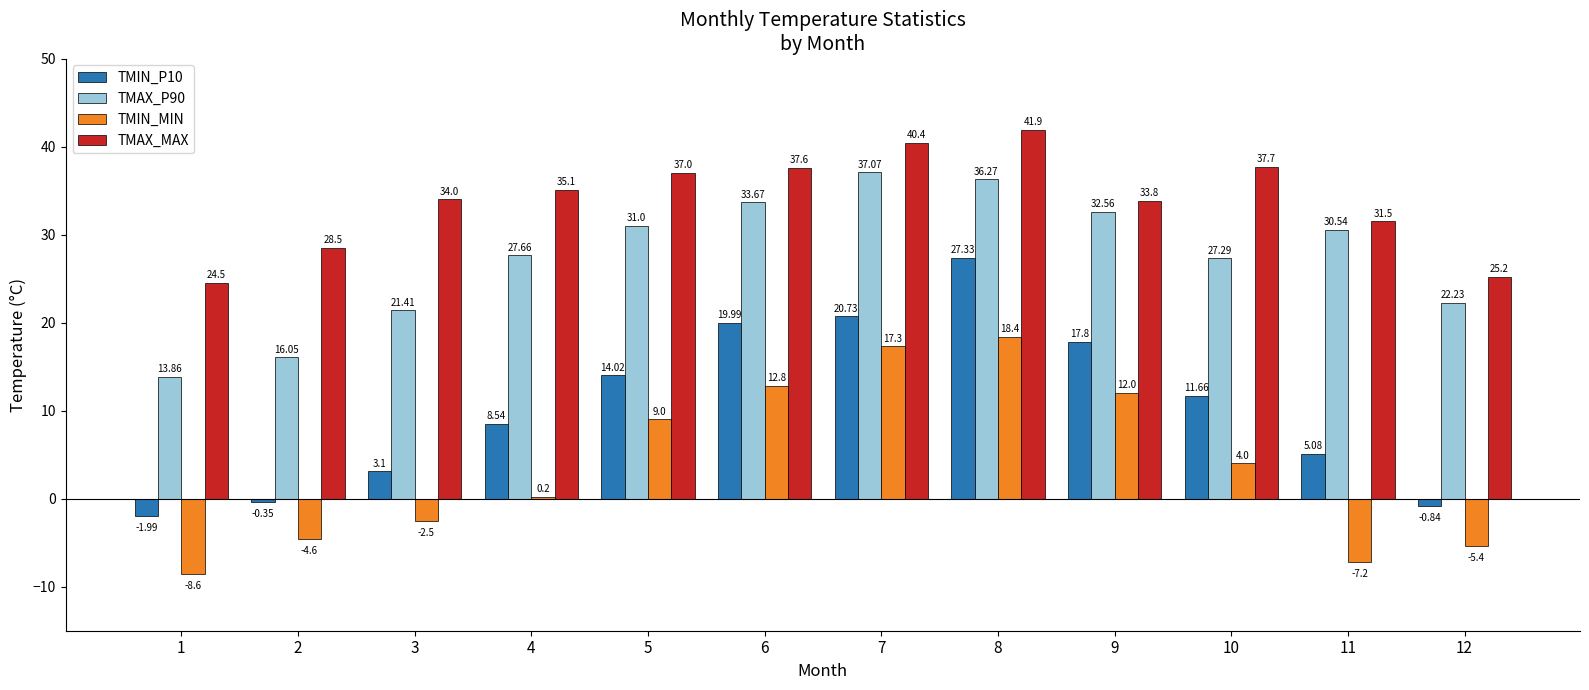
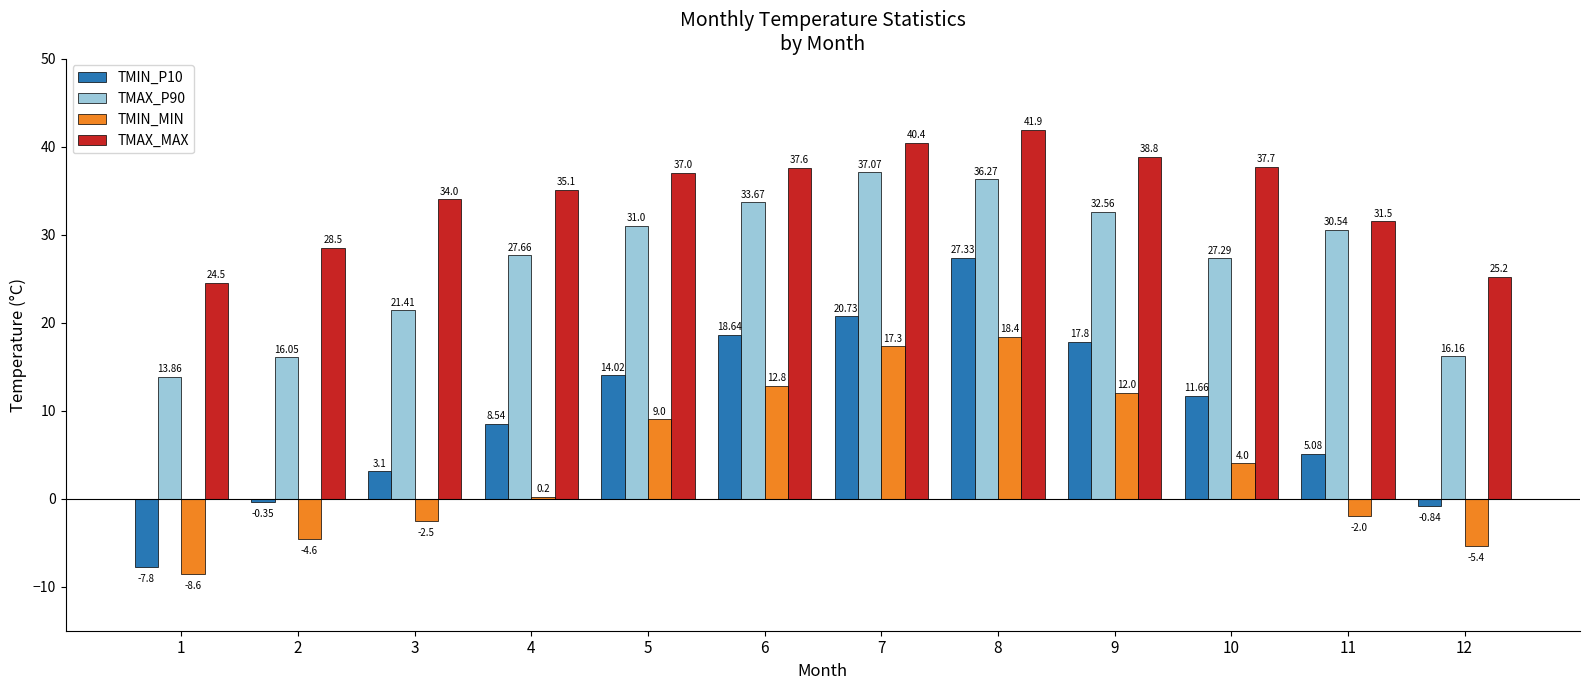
  {
    "TMIN_P10": {
-     "1": -1.99,
+     "1": -7.8,
      "2": -0.35,
      "3": 3.1,
      "4": 8.54,
      "5": 14.02,
-     "6": 19.99,
+     "6": 18.64,
      "7": 20.73,
      "8": 27.33,
      "9": 17.8,
      "10": 11.66,
      "11": 5.08,
      "12": -0.84
    },
    "TMAX_P90": {
      "1": 13.86,
      "2": 16.05,
      "3": 21.41,
      "4": 27.66,
      "5": 31.0,
      "6": 33.67,
      "7": 37.07,
      "8": 36.27,
      "9": 32.56,
      "10": 27.29,
      "11": 30.54,
-     "12": 22.23
+     "12": 16.16
    },
    "TMIN_MIN": {
      "1": -8.6,
      "2": -4.6,
      "3": -2.5,
      "4": 0.2,
      "5": 9.0,
      "6": 12.8,
      "7": 17.3,
      "8": 18.4,
      "9": 12.0,
      "10": 4.0,
-     "11": -7.2,
+     "11": -2.0,
      "12": -5.4
    },
    "TMAX_MAX": {
      "1": 24.5,
      "2": 28.5,
      "3": 34.0,
      "4": 35.1,
      "5": 37.0,
      "6": 37.6,
      "7": 40.4,
      "8": 41.9,
-     "9": 33.8,
+     "9": 38.8,
      "10": 37.7,
      "11": 31.5,
      "12": 25.2
    }
  }
